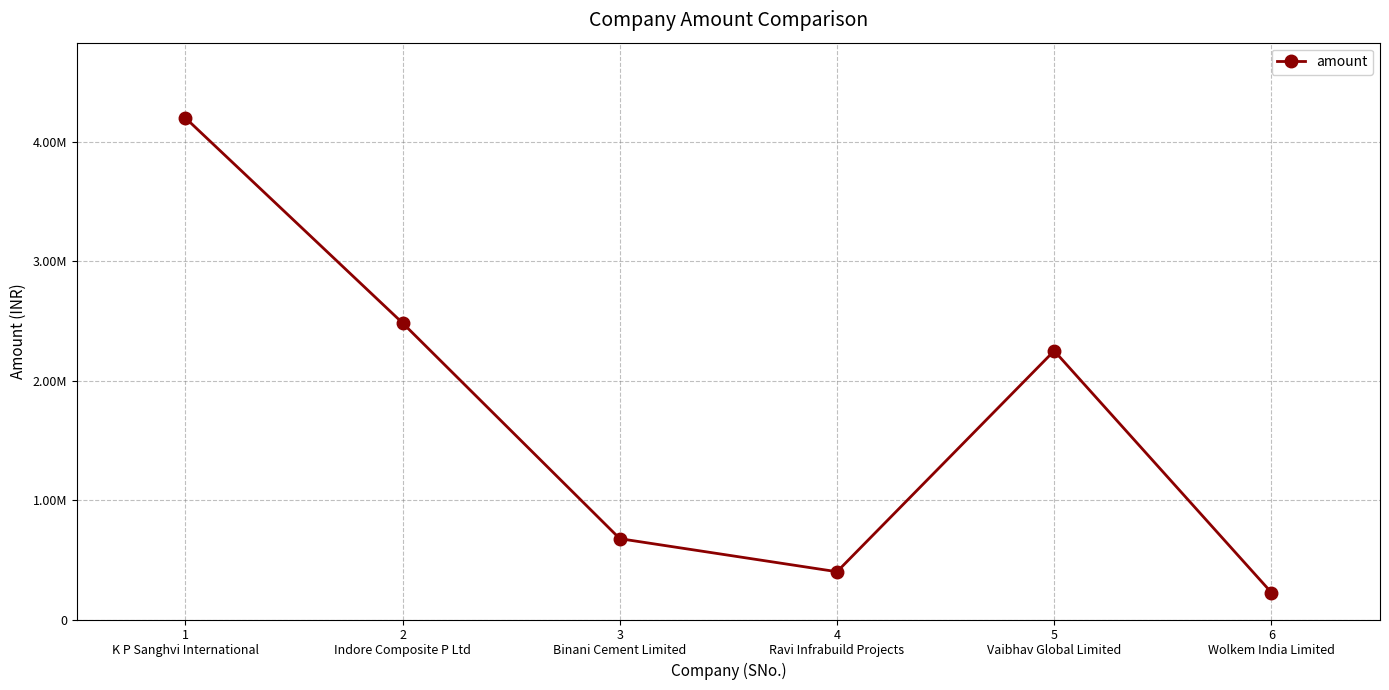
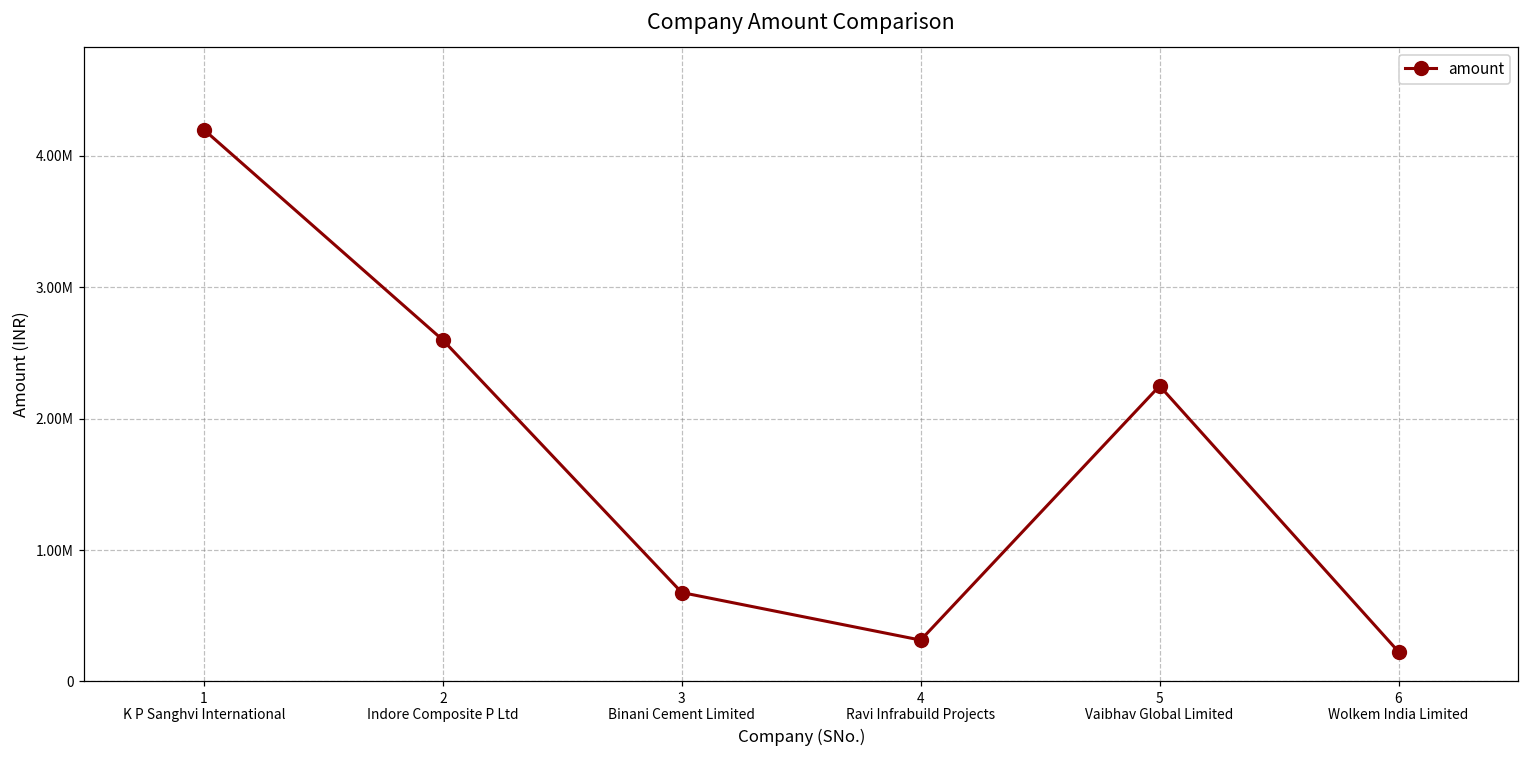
  {
    "1 K P Sanghvi International": 4200000,
-   "2 Indore Composite P Ltd": 2480000,
+   "2 Indore Composite P Ltd": 2600000,
    "3 Binani Cement Limited": 680000,
-   "4 Ravi Infrabuild Projects": 400000,
+   "4 Ravi Infrabuild Projects": 310000,
    "5 Vaibhav Global Limited": 2250000,
    "6 Wolkem India Limited": 230000
  }
